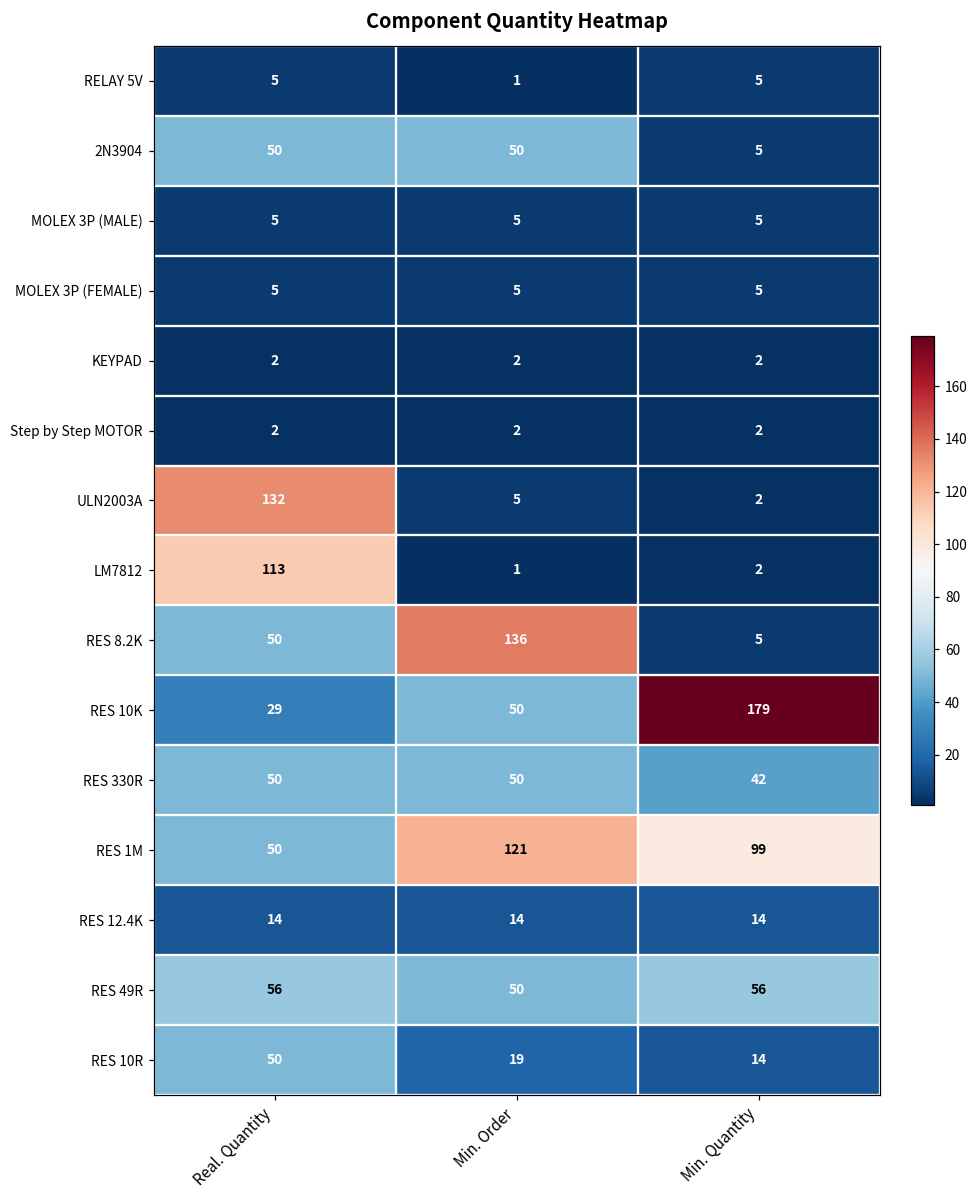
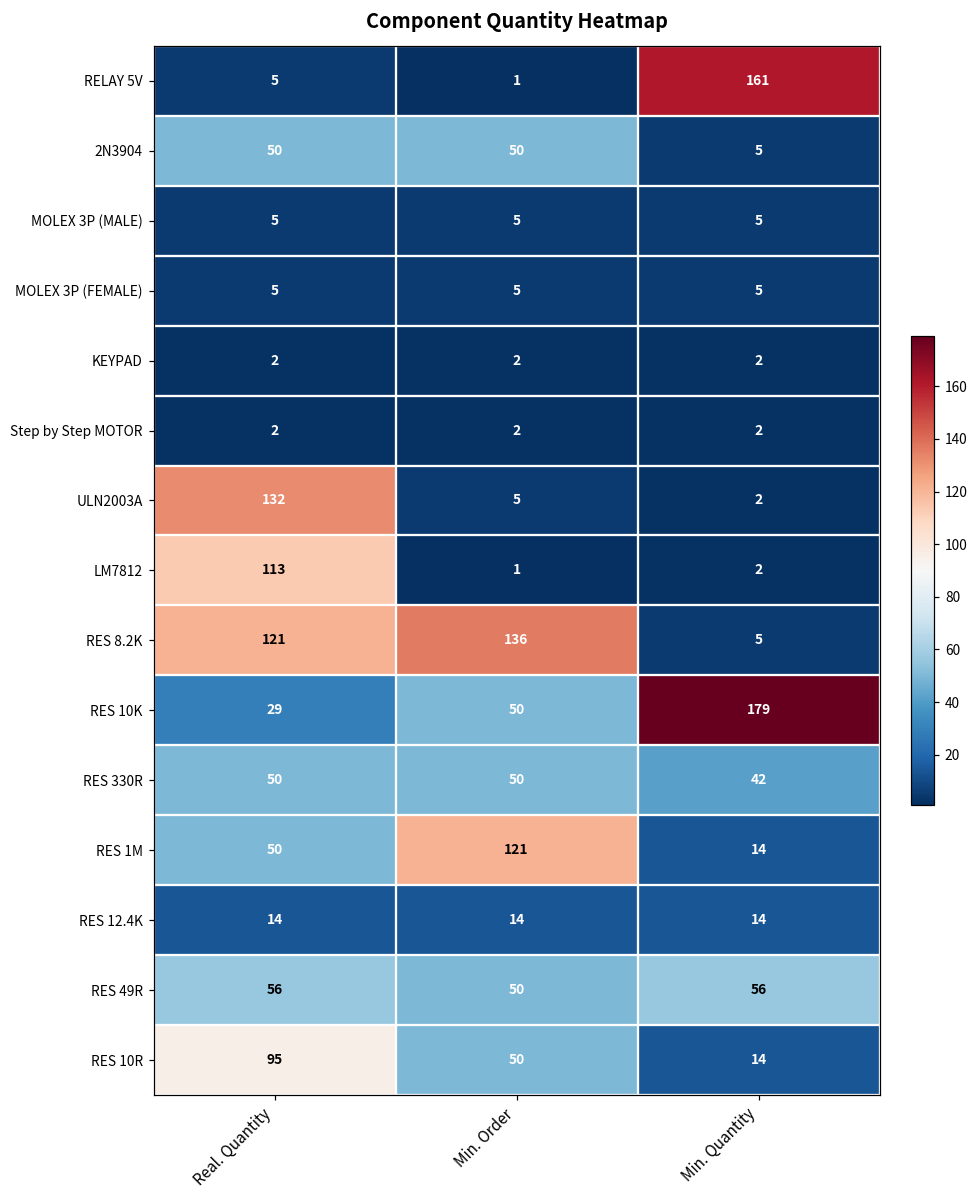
  {
    "RELAY 5V": {
      "Real. Quantity": 5,
      "Min. Order": 1,
-     "Min. Quantity": 5
+     "Min. Quantity": 161
    },
    "2N3904": {
      "Real. Quantity": 50,
      "Min. Order": 50,
      "Min. Quantity": 5
    },
    "MOLEX 3P (MALE)": {
      "Real. Quantity": 5,
      "Min. Order": 5,
      "Min. Quantity": 5
    },
    "MOLEX 3P (FEMALE)": {
      "Real. Quantity": 5,
      "Min. Order": 5,
      "Min. Quantity": 5
    },
    "KEYPAD": {
      "Real. Quantity": 2,
      "Min. Order": 2,
      "Min. Quantity": 2
    },
    "Step by Step MOTOR": {
      "Real. Quantity": 2,
      "Min. Order": 2,
      "Min. Quantity": 2
    },
    "ULN2003A": {
      "Real. Quantity": 132,
      "Min. Order": 5,
      "Min. Quantity": 2
    },
    "LM7812": {
      "Real. Quantity": 113,
      "Min. Order": 1,
      "Min. Quantity": 2
    },
    "RES 8.2K": {
-     "Real. Quantity": 50,
+     "Real. Quantity": 121,
      "Min. Order": 136,
      "Min. Quantity": 5
    },
    "RES 10K": {
      "Real. Quantity": 29,
      "Min. Order": 50,
      "Min. Quantity": 179
    },
    "RES 330R": {
      "Real. Quantity": 50,
      "Min. Order": 50,
      "Min. Quantity": 42
    },
    "RES 1M": {
      "Real. Quantity": 50,
      "Min. Order": 121,
-     "Min. Quantity": 99
+     "Min. Quantity": 14
    },
    "RES 12.4K": {
      "Real. Quantity": 14,
      "Min. Order": 14,
      "Min. Quantity": 14
    },
    "RES 49R": {
      "Real. Quantity": 56,
      "Min. Order": 50,
      "Min. Quantity": 56
    },
    "RES 10R": {
-     "Real. Quantity": 50,
-     "Min. Order": 19,
+     "Real. Quantity": 95,
+     "Min. Order": 50,
      "Min. Quantity": 14
    }
  }
